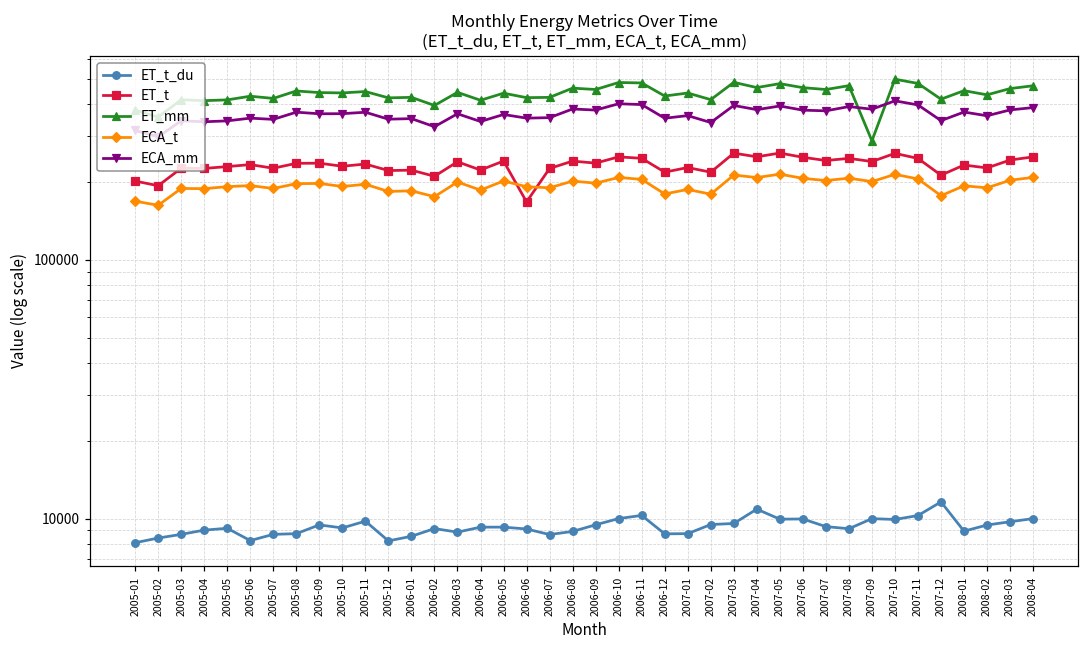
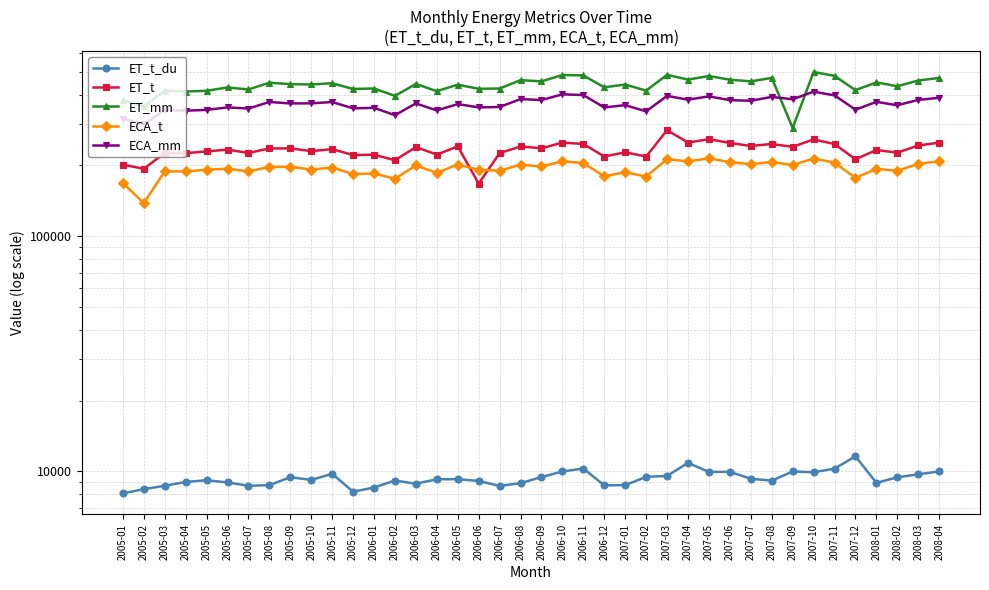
  {
    "ET_t_du": {
      "2005-01": 8100,
      "2005-02": 8400,
      "2005-03": 8700,
      "2005-04": 9000,
      "2005-05": 9200,
-     "2005-06": 8200,
+     "2005-06": 9000,
      "2005-07": 8700,
      "2005-08": 8700,
      "2005-09": 9500,
      "2005-10": 9200,
      "2005-11": 9800,
      "2005-12": 8200,
      "2006-01": 8500,
      "2006-02": 9200,
      "2006-03": 8900,
      "2006-04": 9300,
      "2006-05": 9300,
      "2006-06": 9100,
      "2006-07": 8700,
      "2006-08": 8900,
      "2006-09": 9500,
      "2006-10": 10000,
      "2006-11": 10000,
      "2006-12": 8700,
      "2007-01": 8700,
      "2007-02": 9500,
      "2007-03": 9600,
      "2007-04": 11000,
      "2007-05": 10000,
      "2007-06": 10000,
      "2007-07": 9300,
      "2007-08": 9100,
      "2007-09": 10000,
      "2007-10": 9900,
      "2007-11": 10000,
      "2007-12": 12000,
      "2008-01": 8900,
      "2008-02": 9400,
      "2008-03": 9700,
      "2008-04": 10000
    },
    "ET_t": {
      "2005-01": 200000,
      "2005-02": 190000,
      "2005-05": 230000,
      "2005-06": 230000,
      "2005-07": 230000,
      "2005-08": 240000,
      "2005-09": 240000,
      "2005-10": 230000,
      "2005-11": 230000,
      "2005-12": 220000,
      "2006-01": 220000,
      "2006-02": 210000,
      "2006-03": 240000,
      "2006-04": 220000,
      "2006-05": 240000,
      "2006-06": 170000,
      "2006-07": 230000,
      "2006-08": 240000,
      "2006-09": 240000,
      "2006-10": 250000,
      "2006-11": 250000,
      "2006-12": 220000,
      "2007-01": 230000,
      "2007-02": 220000,
-     "2007-03": 260000,
+     "2007-03": 280000,
      "2007-04": 250000,
      "2007-05": 260000,
      "2007-06": 250000,
      "2007-07": 240000,
      "2007-08": 250000,
      "2007-09": 240000,
      "2007-10": 260000,
      "2007-11": 250000,
      "2007-12": 210000,
      "2008-01": 230000,
      "2008-02": 230000,
      "2008-03": 240000,
      "2008-04": 250000
    },
    "ET_mm": {
      "2005-05": 420000,
      "2005-06": 430000,
      "2005-07": 420000,
      "2005-08": 450000,
      "2005-09": 440000,
      "2005-10": 440000,
      "2005-11": 450000,
      "2005-12": 420000,
      "2006-01": 420000,
      "2006-02": 400000,
      "2006-03": 440000,
      "2006-04": 410000,
      "2006-05": 440000,
      "2006-06": 420000,
      "2006-07": 420000,
      "2006-08": 460000,
      "2006-09": 460000,
      "2006-10": 480000,
      "2006-11": 480000,
      "2006-12": 430000,
      "2007-01": 440000,
      "2007-02": 420000,
      "2007-03": 490000,
      "2007-04": 460000,
      "2007-05": 480000,
      "2007-06": 460000,
      "2007-07": 460000,
      "2007-08": 470000,
      "2007-09": 290000,
      "2007-10": 500000,
      "2007-11": 480000,
      "2007-12": 420000,
      "2008-01": 450000,
      "2008-02": 430000,
      "2008-03": 460000,
      "2008-04": 470000
    },
    "ECA_t": {
      "2005-01": 170000,
-     "2005-02": 160000,
+     "2005-02": 140000,
      "2005-03": 190000,
      "2005-04": 190000,
      "2005-05": 190000,
      "2005-06": 190000,
      "2005-07": 190000,
      "2005-08": 200000,
      "2005-09": 200000,
      "2005-10": 190000,
      "2005-11": 200000,
      "2005-12": 180000,
      "2006-01": 180000,
      "2006-02": 180000,
      "2006-03": 200000,
      "2006-04": 190000,
      "2006-05": 200000,
      "2006-06": 190000,
      "2006-07": 190000,
      "2006-08": 200000,
      "2006-09": 200000,
      "2006-10": 210000,
      "2006-11": 200000,
      "2006-12": 180000,
      "2007-01": 190000,
      "2007-02": 180000,
      "2007-03": 210000,
      "2007-04": 210000,
      "2007-05": 210000,
      "2007-06": 210000,
      "2007-07": 200000,
      "2007-08": 210000,
      "2007-09": 200000,
      "2007-10": 210000,
      "2007-11": 210000,
      "2007-12": 180000,
      "2008-01": 190000,
      "2008-02": 190000,
      "2008-03": 200000,
      "2008-04": 210000
    },
    "ECA_mm": {
      "2005-05": 340000,
      "2005-06": 350000,
      "2005-07": 350000,
      "2005-08": 370000,
      "2005-09": 370000,
      "2005-10": 370000,
      "2005-11": 370000,
      "2005-12": 350000,
      "2006-01": 350000,
      "2006-02": 330000,
      "2006-03": 370000,
      "2006-04": 340000,
      "2006-05": 360000,
      "2006-06": 350000,
      "2006-07": 350000,
      "2006-08": 380000,
      "2006-09": 380000,
      "2006-10": 400000,
      "2006-11": 400000,
      "2006-12": 350000,
      "2007-01": 360000,
      "2007-02": 340000,
      "2007-03": 400000,
      "2007-04": 380000,
      "2007-05": 390000,
      "2007-06": 380000,
      "2007-07": 380000,
      "2007-08": 390000,
      "2007-09": 380000,
      "2007-10": 410000,
      "2007-11": 400000,
      "2007-12": 350000,
      "2008-01": 370000,
      "2008-02": 360000,
      "2008-03": 380000,
      "2008-04": 390000
    }
  }
